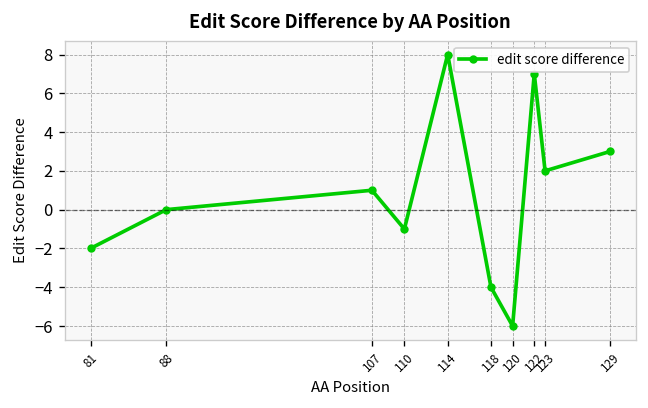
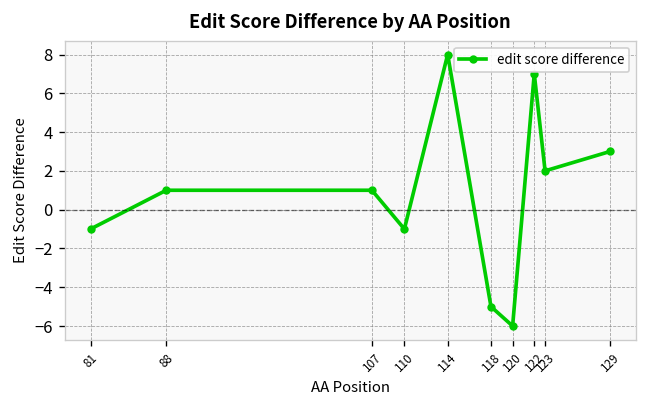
  {
-   "81": -2,
-   "88": 0,
+   "81": -1,
+   "88": 1,
    "107": 1,
    "110": -1,
    "114": 8,
-   "118": -4,
+   "118": -5,
    "120": -6,
    "122": 7,
    "123": 2,
    "129": 3
  }
